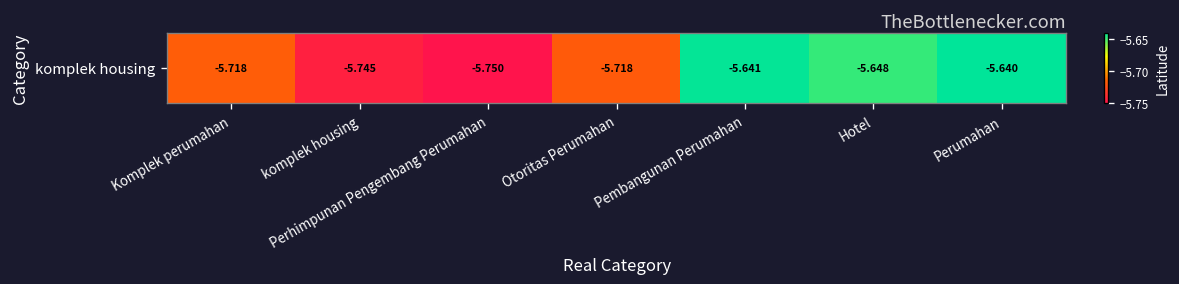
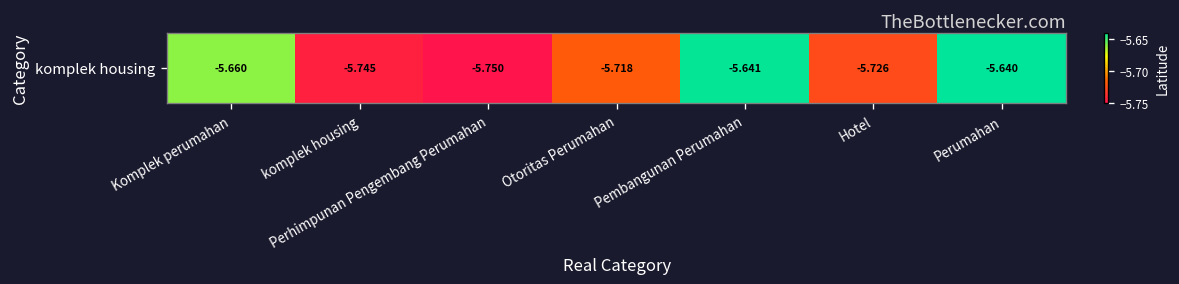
  {
    "komplek housing": {
-     "Komplek perumahan": -5.718,
+     "Komplek perumahan": -5.660,
      "komplek housing": -5.745,
      "Perhimpunan Pengembang Perumahan": -5.750,
      "Otoritas Perumahan": -5.718,
      "Pembangunan Perumahan": -5.641,
-     "Hotel": -5.648,
+     "Hotel": -5.726,
      "Perumahan": -5.640
    }
  }
